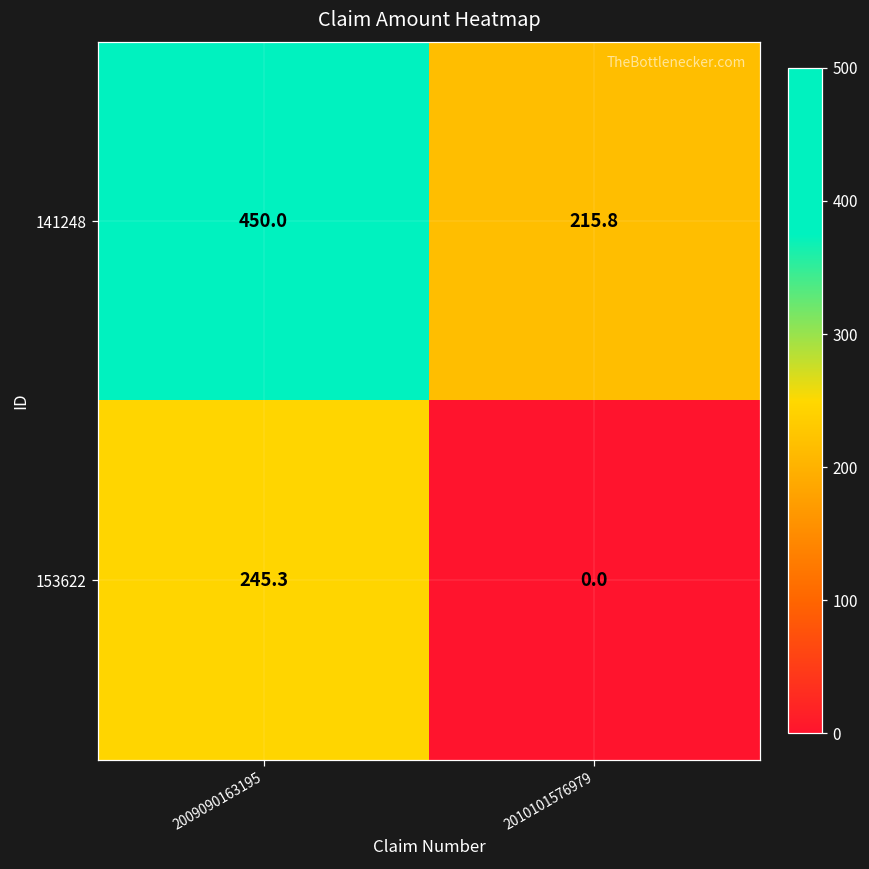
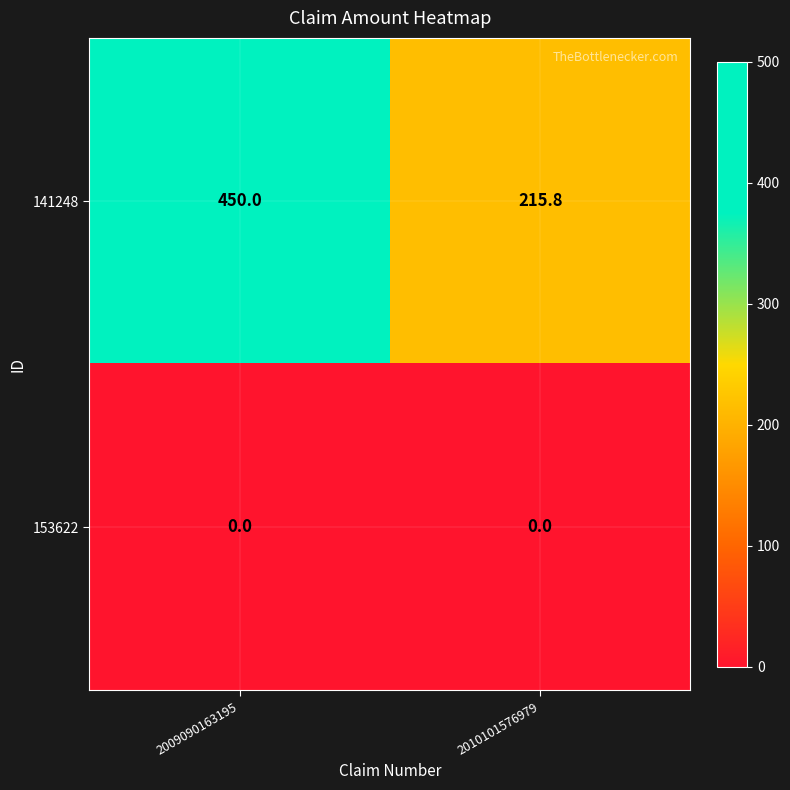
  {
    "141248": {
      "2009090163195": 450.0
    },
    "153622": {
-     "2009090163195": 245.3,
+     "2009090163195": 0.0,
      "2010101576979": 0.0
    }
  }
